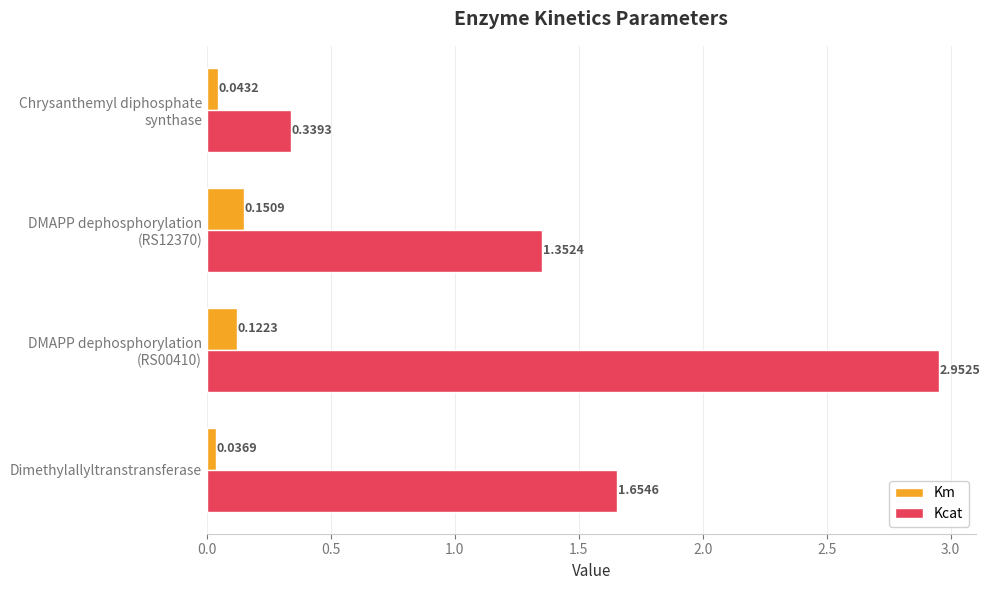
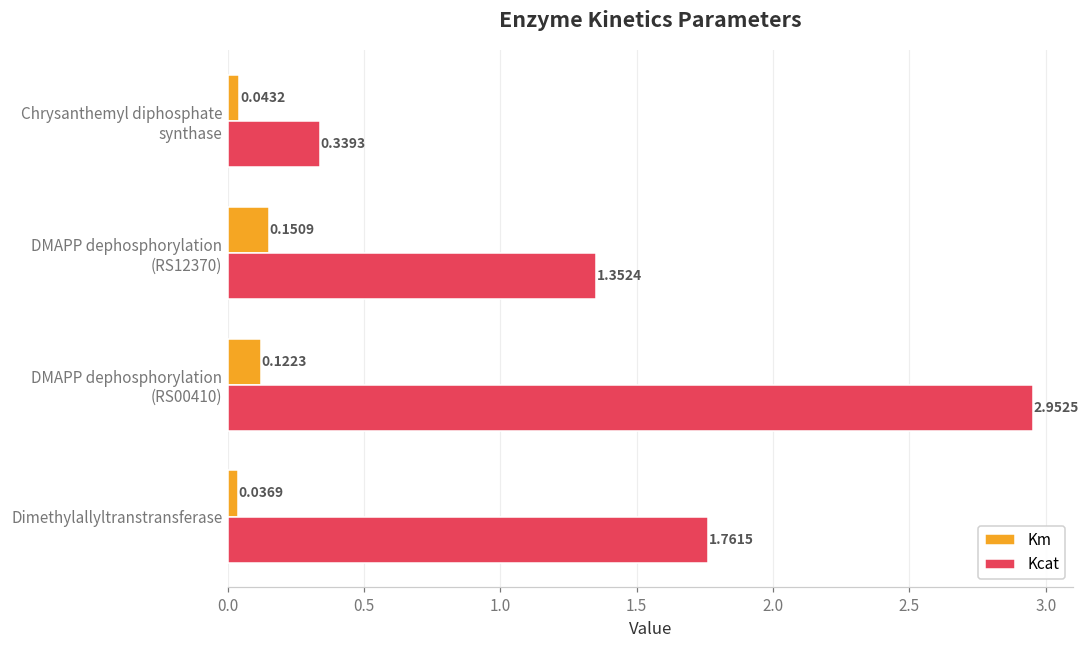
  {
    "Km": {
      "Chrysanthemyl diphosphate synthase": 0.0432,
      "DMAPP dephosphorylation (RS12370)": 0.1509,
      "DMAPP dephosphorylation (RS00410)": 0.1223,
      "Dimethylallyltranstransferase": 0.0369
    },
    "Kcat": {
      "Chrysanthemyl diphosphate synthase": 0.3393,
      "DMAPP dephosphorylation (RS12370)": 1.3524,
      "DMAPP dephosphorylation (RS00410)": 2.9525,
-     "Dimethylallyltranstransferase": 1.6546
+     "Dimethylallyltranstransferase": 1.7615
    }
  }
